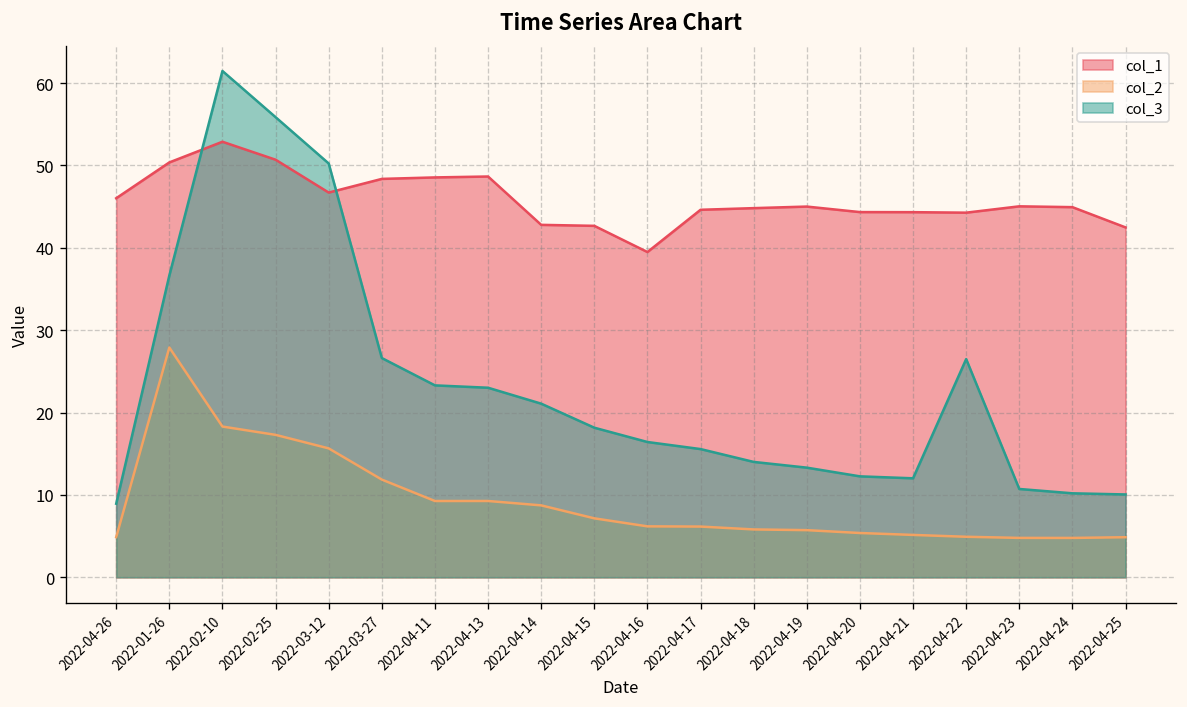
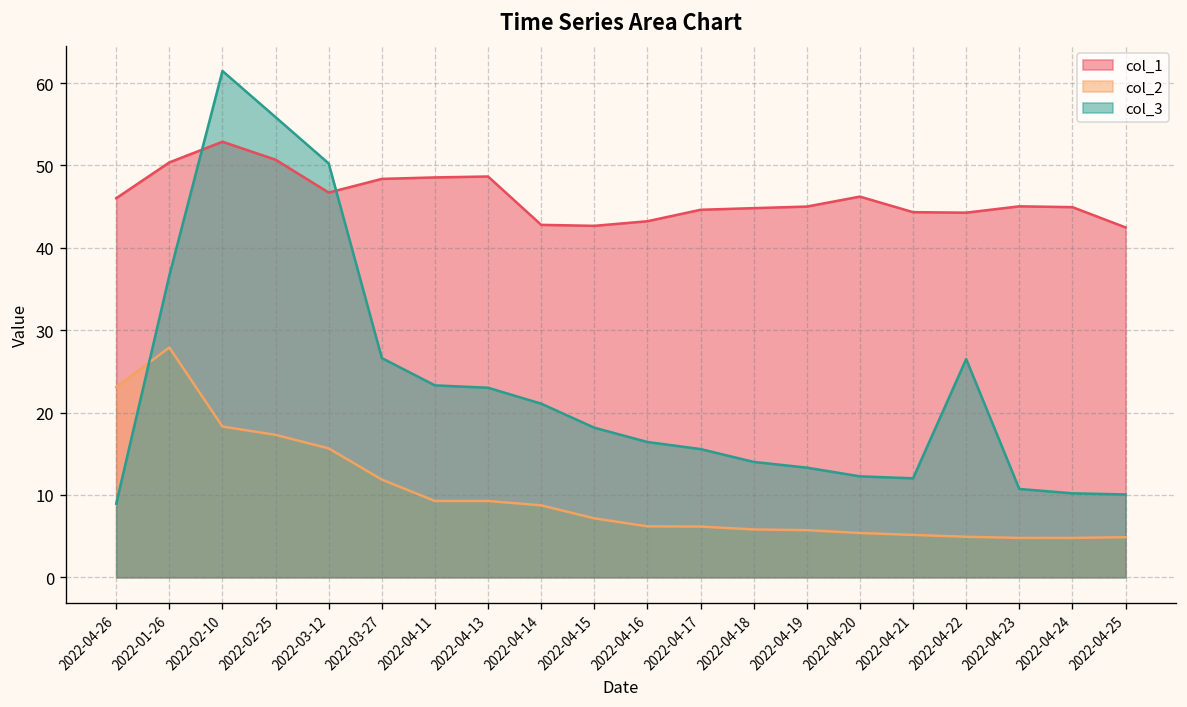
  {
    "col_1": {
      "2022-04-26": 46,
      "2022-01-26": 50,
      "2022-02-10": 53,
      "2022-02-25": 51,
      "2022-03-12": 47,
      "2022-03-27": 48,
      "2022-04-11": 49,
      "2022-04-13": 49,
      "2022-04-14": 43,
      "2022-04-15": 43,
-     "2022-04-16": 39,
+     "2022-04-16": 43,
      "2022-04-17": 45,
      "2022-04-18": 45,
      "2022-04-19": 45,
-     "2022-04-20": 44,
+     "2022-04-20": 46,
      "2022-04-21": 44,
      "2022-04-22": 44,
      "2022-04-23": 45,
      "2022-04-24": 45,
      "2022-04-25": 42
    },
    "col_2": {
-     "2022-04-26": 5,
+     "2022-04-26": 23,
      "2022-01-26": 28,
      "2022-02-10": 18,
      "2022-02-25": 17,
      "2022-03-12": 16,
      "2022-03-27": 12,
      "2022-04-11": 9,
      "2022-04-13": 9,
      "2022-04-14": 9,
      "2022-04-15": 7,
      "2022-04-16": 6,
      "2022-04-17": 6,
      "2022-04-18": 6,
      "2022-04-19": 6,
      "2022-04-20": 5,
      "2022-04-21": 5,
      "2022-04-22": 5,
      "2022-04-23": 5,
      "2022-04-24": 5,
      "2022-04-25": 5
    },
    "col_3": {
      "2022-04-26": 9,
      "2022-01-26": 37,
      "2022-02-10": 61,
      "2022-02-25": 56,
      "2022-03-12": 50,
      "2022-03-27": 27,
      "2022-04-11": 23,
      "2022-04-13": 23,
      "2022-04-14": 21,
      "2022-04-15": 18,
      "2022-04-16": 16,
      "2022-04-17": 16,
      "2022-04-18": 14,
      "2022-04-19": 13,
      "2022-04-20": 12,
      "2022-04-21": 12,
      "2022-04-22": 26,
      "2022-04-23": 11,
      "2022-04-24": 10,
      "2022-04-25": 10
    }
  }
